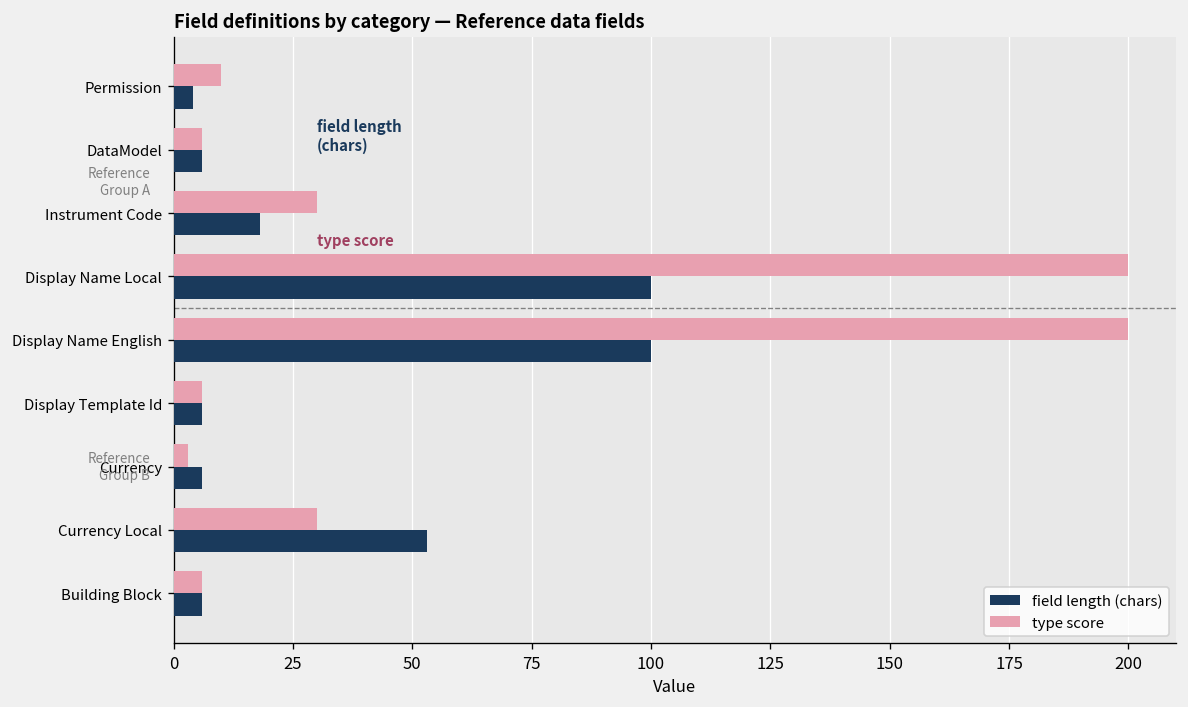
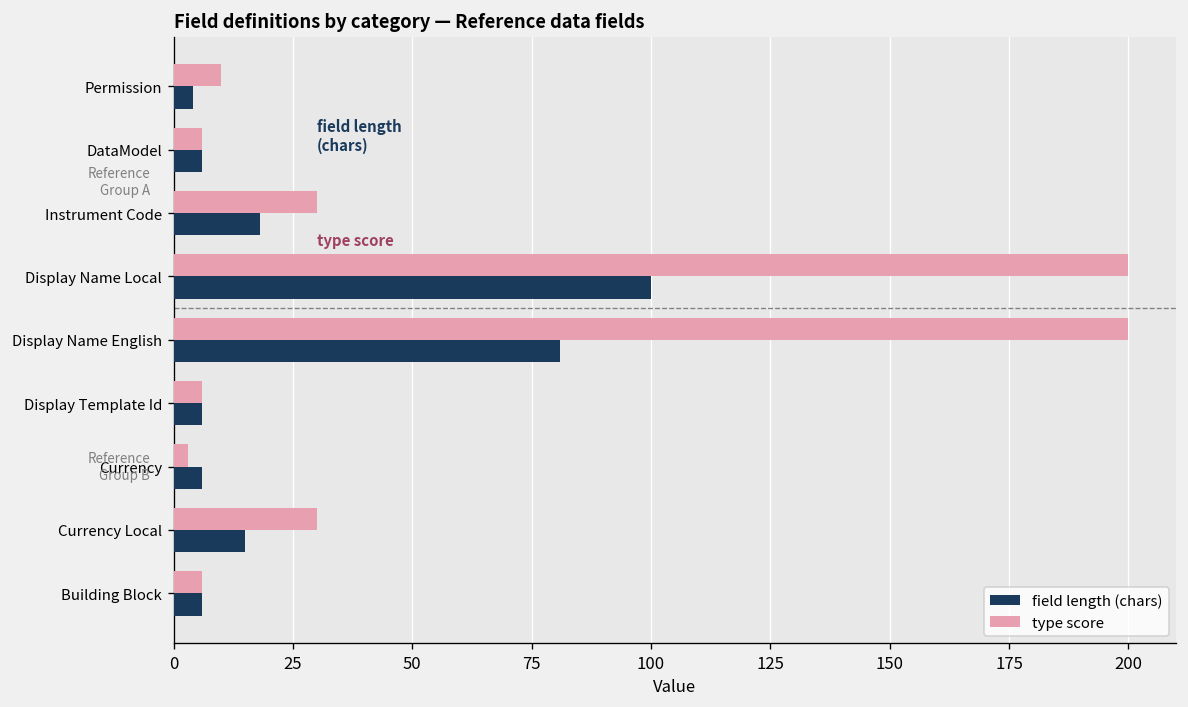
  {
    "field length (chars)": {
      "Permission": 4,
      "DataModel": 6,
      "Instrument Code": 18,
      "Display Name Local": 100,
-     "Display Name English": 100,
+     "Display Name English": 81,
      "Display Template Id": 6,
      "Currency": 6,
-     "Currency Local": 53,
+     "Currency Local": 15,
      "Building Block": 6
    },
    "type score": {
      "Permission": 10,
      "DataModel": 6,
      "Instrument Code": 30,
      "Display Name Local": 200,
      "Display Name English": 200,
      "Display Template Id": 6,
      "Currency": 3,
      "Currency Local": 30,
      "Building Block": 6
    }
  }
